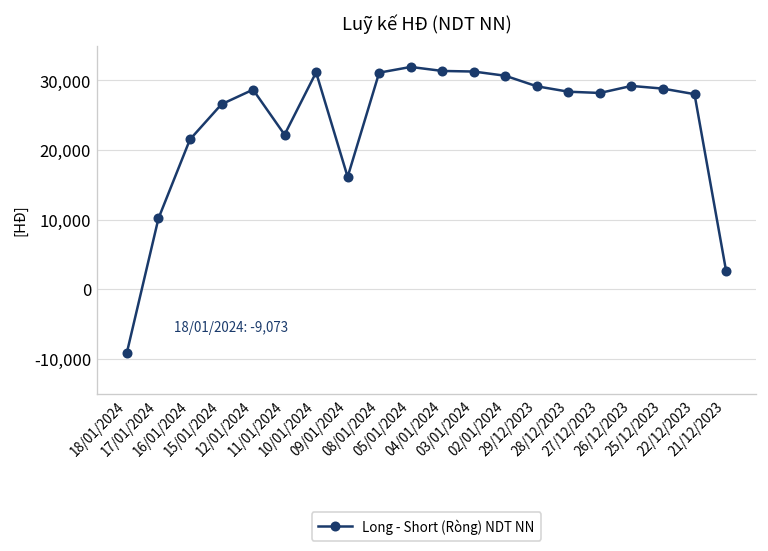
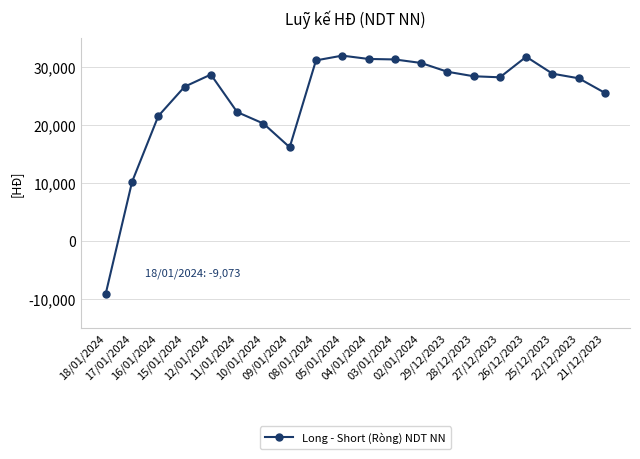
  {
    "18/01/2024": "-9,000",
    "17/01/2024": "10,000",
    "16/01/2024": "22,000",
    "15/01/2024": "27,000",
    "12/01/2024": "29,000",
    "11/01/2024": "22,000",
-   "10/01/2024": "31,000",
+   "10/01/2024": "20,000",
    "09/01/2024": "16,000",
    "08/01/2024": "31,000",
    "05/01/2024": "32,000",
    "04/01/2024": "31,000",
    "03/01/2024": "31,000",
    "02/01/2024": "31,000",
    "29/12/2023": "29,000",
    "28/12/2023": "28,000",
    "27/12/2023": "28,000",
-   "26/12/2023": "29,000",
+   "26/12/2023": "32,000",
    "25/12/2023": "29,000",
    "22/12/2023": "28,000",
-   "21/12/2023": "3,000"
+   "21/12/2023": "26,000"
  }
